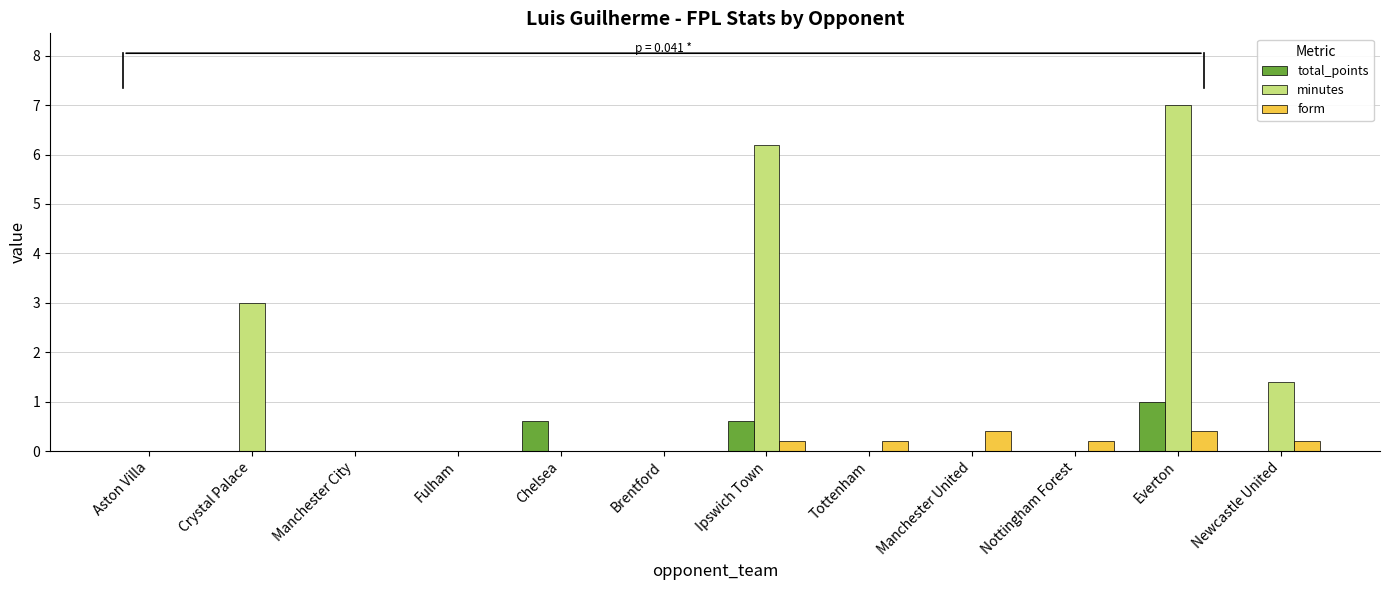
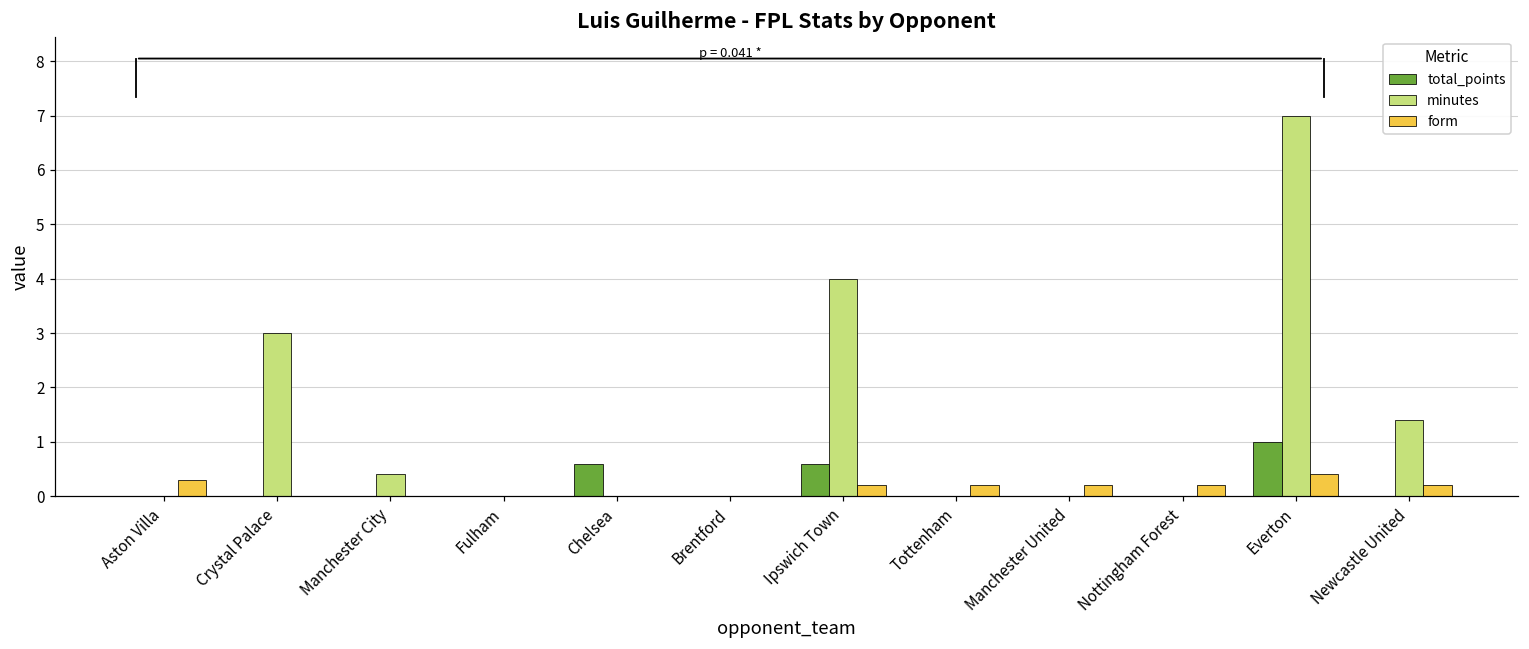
  {
    "total_points": {
      "Aston Villa": 0.0,
      "Crystal Palace": 0.0,
      "Manchester City": 0.0,
      "Fulham": 0.0,
      "Chelsea": 0.6,
      "Brentford": 0.0,
      "Ipswich Town": 0.6,
      "Tottenham": 0.0,
      "Manchester United": 0.0,
      "Nottingham Forest": 0.0,
      "Everton": 1.0,
      "Newcastle United": 0.0
    },
    "minutes": {
      "Aston Villa": 0.0,
      "Crystal Palace": 3.0,
-     "Manchester City": 0.0,
+     "Manchester City": 0.4,
      "Fulham": 0.0,
      "Chelsea": 0.0,
      "Brentford": 0.0,
-     "Ipswich Town": 6.2,
+     "Ipswich Town": 4.0,
      "Tottenham": 0.0,
      "Manchester United": 0.0,
      "Nottingham Forest": 0.0,
      "Everton": 7.0,
      "Newcastle United": 1.4
    },
    "form": {
-     "Aston Villa": 0.0,
+     "Aston Villa": 0.3,
      "Crystal Palace": 0.0,
      "Manchester City": 0.0,
      "Fulham": 0.0,
      "Chelsea": 0.0,
      "Brentford": 0.0,
      "Ipswich Town": 0.2,
      "Tottenham": 0.2,
-     "Manchester United": 0.4,
+     "Manchester United": 0.2,
      "Nottingham Forest": 0.2,
      "Everton": 0.4,
      "Newcastle United": 0.2
    }
  }
